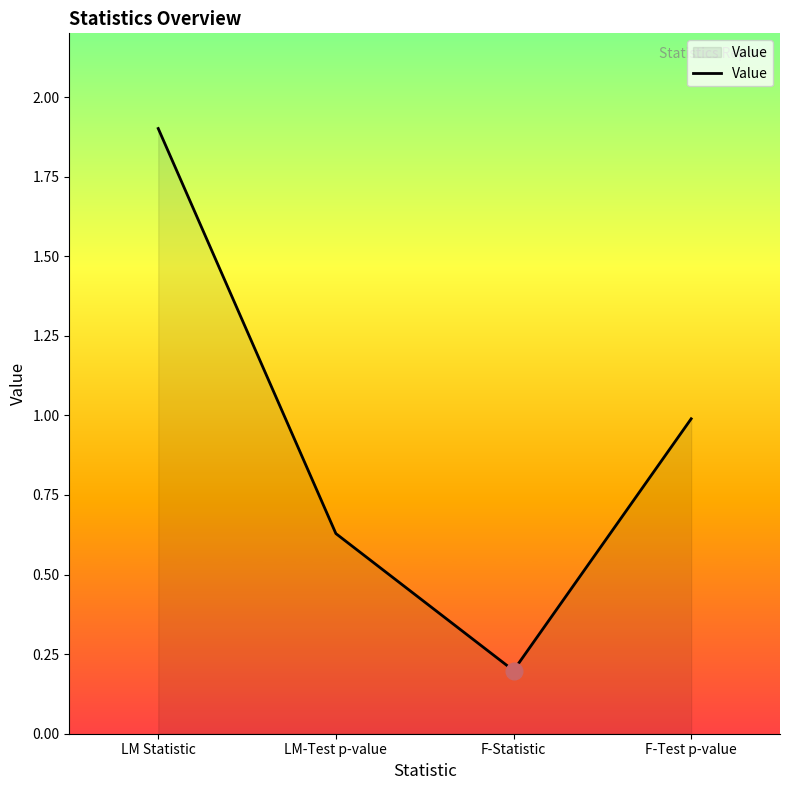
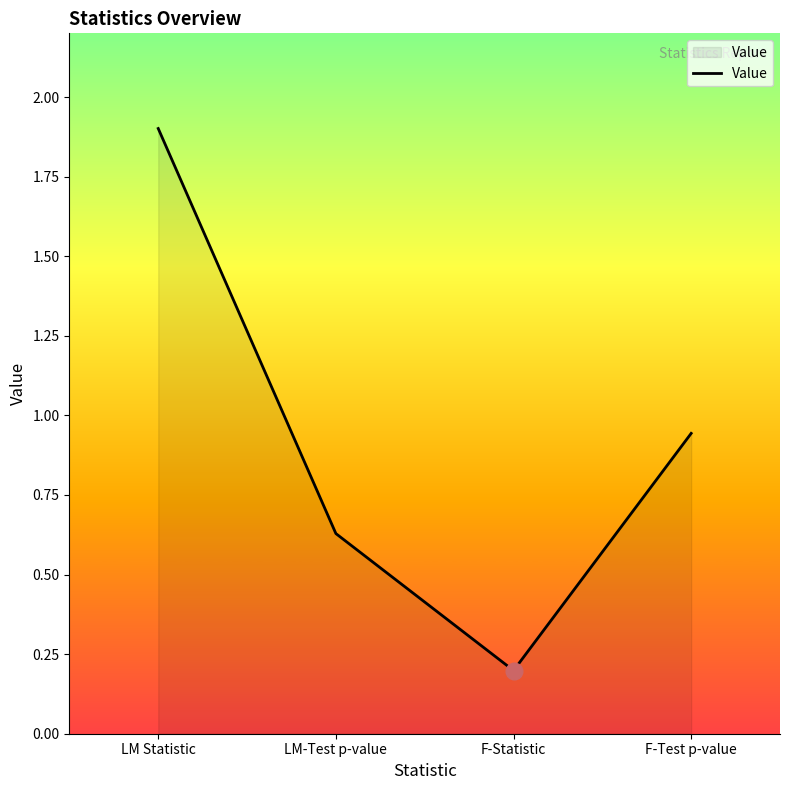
  {
    "Value": {
      "LM Statistic": 1.90,
      "LM-Test p-value": 0.63,
-     "F-Test p-value": 0.99
+     "F-Test p-value": 0.94
    }
  }
